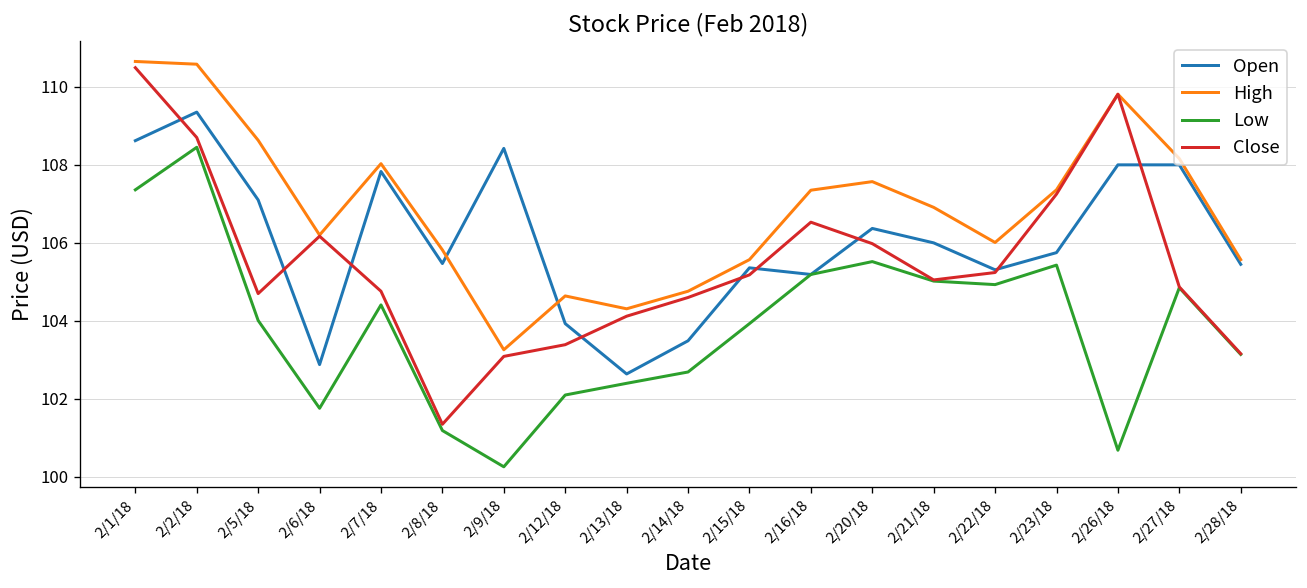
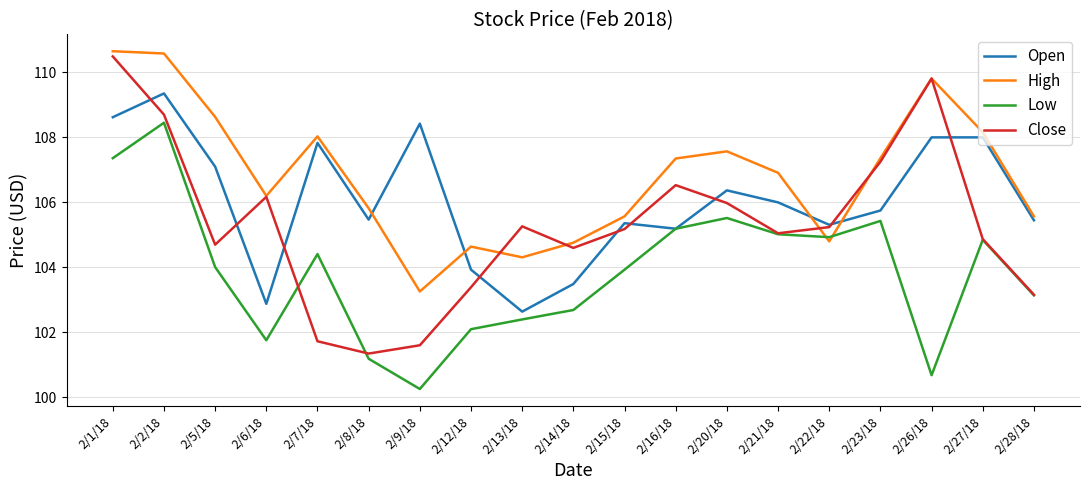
  {
    "Open": {
      "2/1/18": 108.6,
      "2/2/18": 109.4,
      "2/5/18": 107.1,
      "2/6/18": 102.9,
      "2/7/18": 107.8,
      "2/8/18": 105.5,
      "2/9/18": 108.4,
      "2/12/18": 103.9,
      "2/13/18": 102.6,
      "2/14/18": 103.5,
      "2/15/18": 105.4,
      "2/20/18": 106.4,
      "2/21/18": 106.0,
      "2/23/18": 105.8,
      "2/26/18": 108.0,
      "2/28/18": 105.4
    },
    "High": {
      "2/1/18": 110.7,
      "2/2/18": 110.6,
      "2/5/18": 108.6,
      "2/7/18": 108.0,
      "2/8/18": 105.8,
      "2/9/18": 103.3,
      "2/12/18": 104.6,
      "2/13/18": 104.3,
      "2/14/18": 104.8,
      "2/15/18": 105.6,
      "2/16/18": 107.3,
      "2/20/18": 107.6,
      "2/21/18": 106.9,
-     "2/22/18": 106.0,
+     "2/22/18": 104.8,
      "2/23/18": 107.4,
      "2/28/18": 105.6
    },
    "Low": {
      "2/1/18": 107.4,
      "2/2/18": 108.4,
      "2/5/18": 104.0,
      "2/6/18": 101.8,
      "2/7/18": 104.4,
      "2/8/18": 101.2,
      "2/9/18": 100.3,
      "2/12/18": 102.1,
      "2/13/18": 102.4,
      "2/14/18": 102.7,
      "2/15/18": 103.9,
      "2/20/18": 105.5,
      "2/22/18": 104.9,
      "2/23/18": 105.4,
      "2/26/18": 100.7
    },
    "Close": {
      "2/1/18": 110.5,
      "2/2/18": 108.7,
      "2/5/18": 104.7,
-     "2/7/18": 104.8,
+     "2/7/18": 101.7,
      "2/8/18": 101.3,
-     "2/9/18": 103.1,
+     "2/9/18": 101.6,
      "2/12/18": 103.4,
-     "2/13/18": 104.1,
+     "2/13/18": 105.3,
      "2/14/18": 104.6,
      "2/15/18": 105.2,
      "2/16/18": 106.5,
      "2/20/18": 106.0,
      "2/23/18": 107.3
    }
  }
